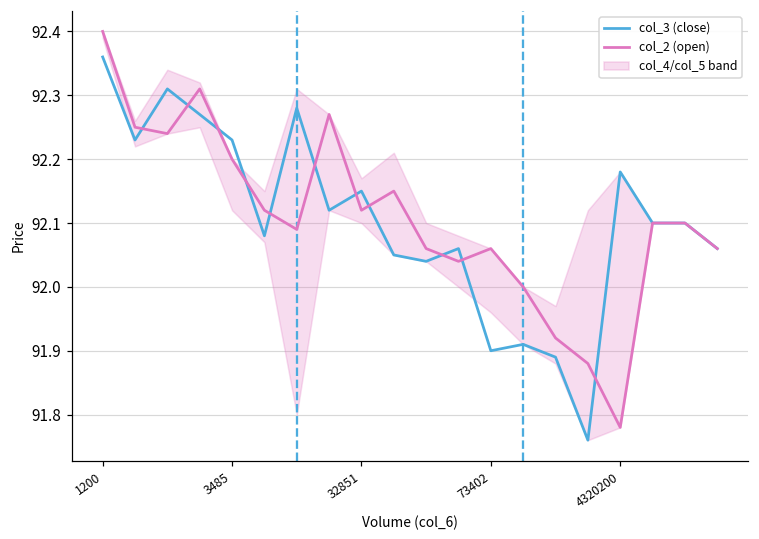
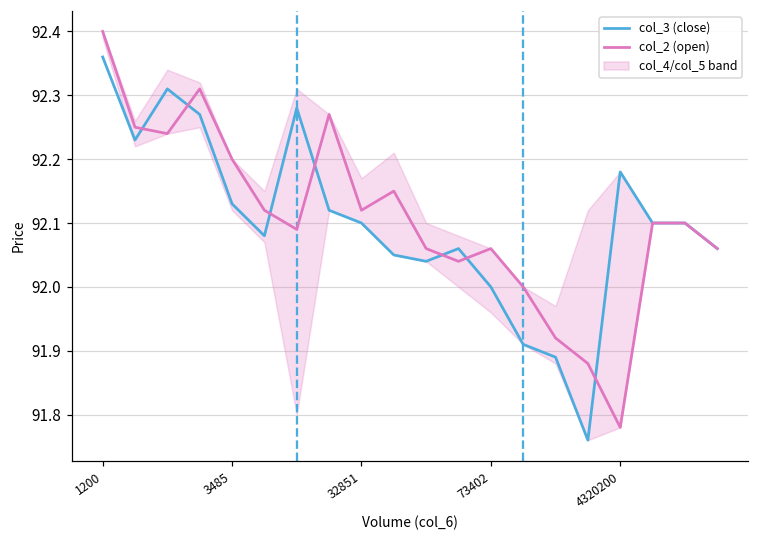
  {
    "col_3 (close)": {
      "1200": 92.36,
-     "3485": 92.23,
-     "32851": 92.15,
-     "73402": 91.9
+     "3485": 92.13,
+     "32851": 92.10,
+     "73402": 92.0
    }
  }
